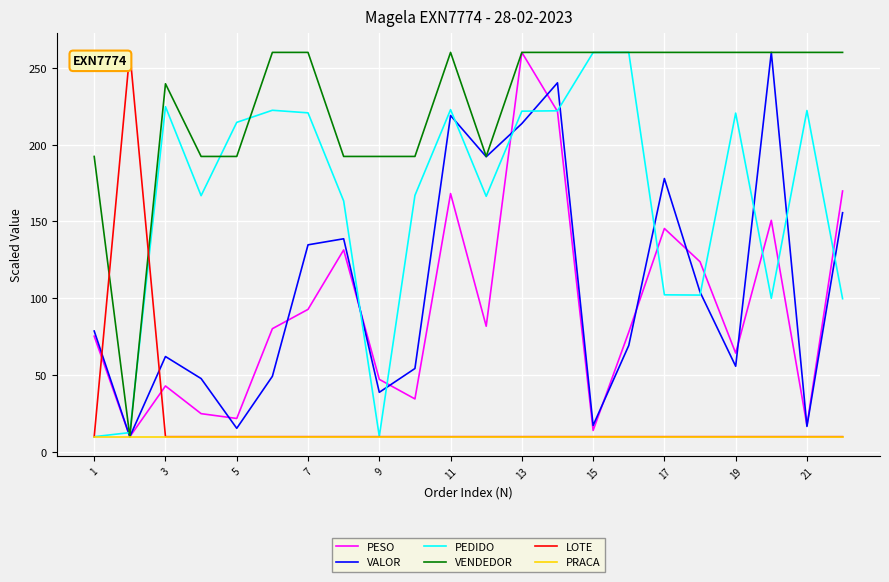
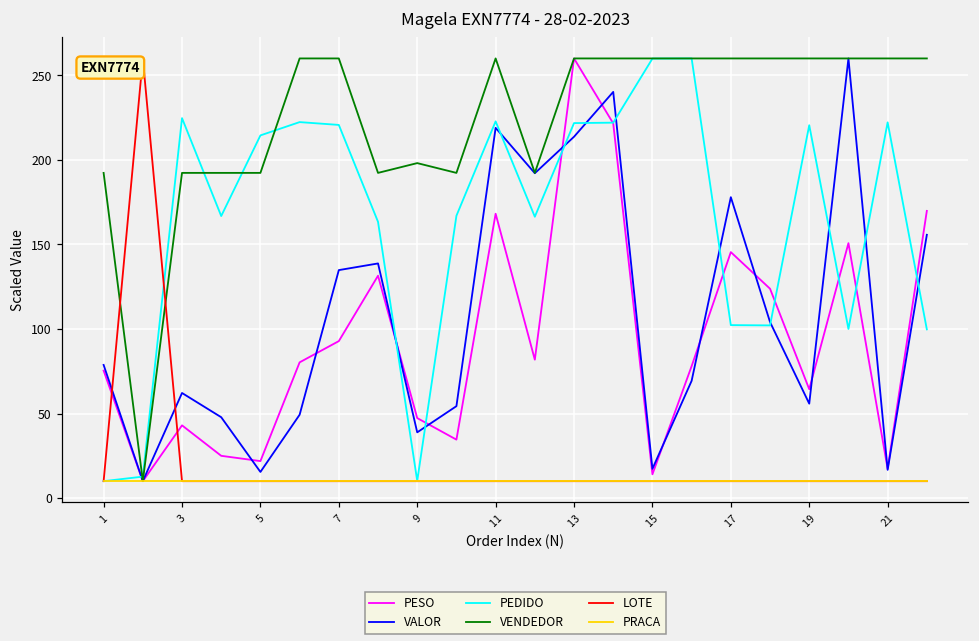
  {
    "PESO": {
      "1": 75,
      "3": 43,
      "5": 22,
      "7": 93,
      "9": 47,
      "11": 168,
      "15": 14,
      "17": 145,
      "19": 64
    },
    "VALOR": {
      "1": 79,
      "3": 62,
      "5": 15,
      "7": 135,
      "9": 39,
      "11": 219,
      "13": 214,
      "15": 17,
      "17": 178,
      "19": 56
    },
    "PEDIDO": {
      "3": 225,
      "5": 214,
      "7": 221,
      "11": 223,
      "13": 222,
      "17": 102,
      "19": 221,
      "21": 222
    },
    "VENDEDOR": {
      "1": 192,
-     "3": 240,
+     "3": 192,
      "5": 192,
      "7": 260,
-     "9": 192,
+     "9": 198,
      "11": 260,
      "17": 260,
      "19": 260,
      "21": 260
    }
  }
